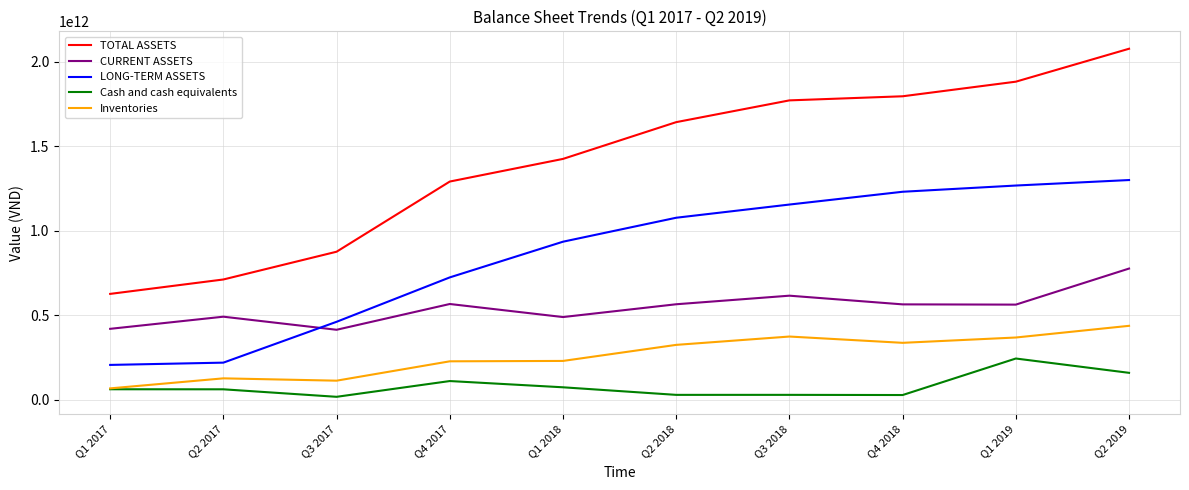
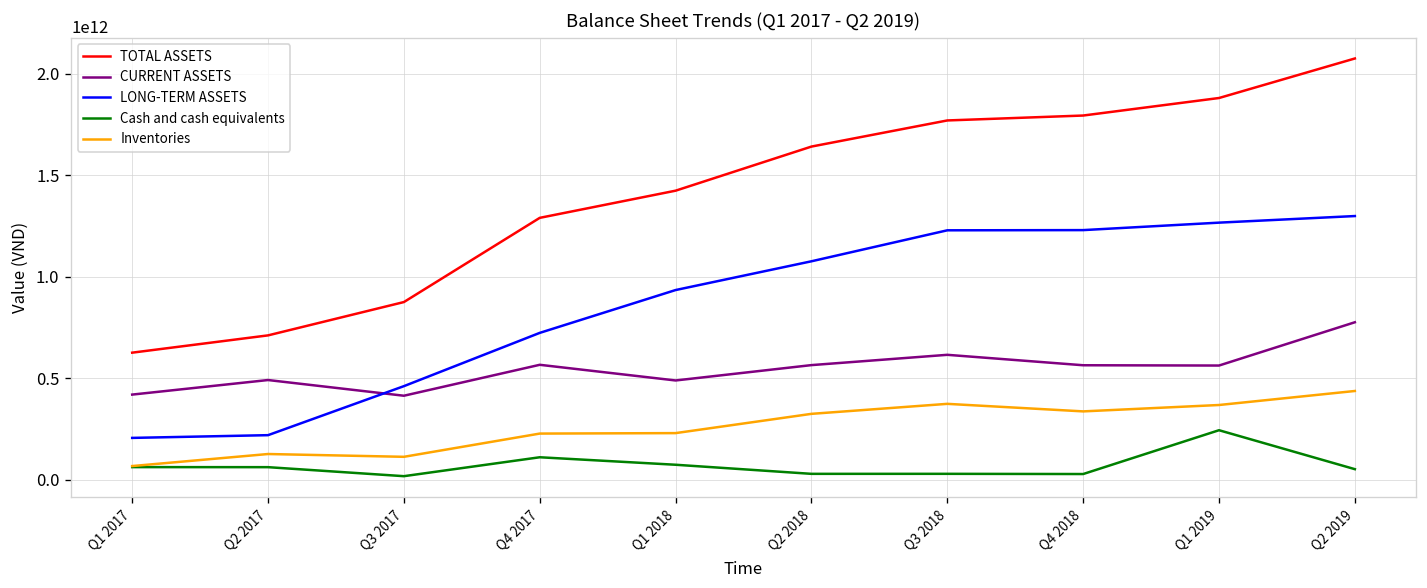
  {
    "TOTAL ASSETS": {
      "Q1 2017": 630000000000,
      "Q2 2017": 710000000000,
      "Q3 2017": 880000000000,
      "Q4 2017": 1290000000000,
      "Q1 2018": 1420000000000,
      "Q2 2018": 1640000000000,
      "Q3 2018": 1770000000000,
      "Q4 2018": 1790000000000,
      "Q1 2019": 1880000000000,
      "Q2 2019": 2080000000000
    },
    "CURRENT ASSETS": {
      "Q1 2017": 420000000000,
      "Q2 2017": 490000000000,
      "Q3 2017": 410000000000,
      "Q4 2017": 570000000000,
      "Q1 2018": 490000000000,
      "Q2 2018": 570000000000,
      "Q3 2018": 620000000000,
      "Q4 2018": 560000000000,
      "Q1 2019": 560000000000,
      "Q2 2019": 780000000000
    },
    "LONG-TERM ASSETS": {
      "Q1 2017": 210000000000,
      "Q2 2017": 220000000000,
      "Q3 2017": 460000000000,
      "Q4 2017": 720000000000,
      "Q1 2018": 940000000000,
      "Q2 2018": 1080000000000,
-     "Q3 2018": 1150000000000,
+     "Q3 2018": 1230000000000,
      "Q4 2018": 1230000000000,
      "Q1 2019": 1270000000000,
      "Q2 2019": 1300000000000
    },
    "Cash and cash equivalents": {
      "Q2 2017": 60000000000,
      "Q3 2017": 20000000000,
      "Q4 2017": 110000000000,
      "Q1 2018": 70000000000,
      "Q2 2018": 30000000000,
      "Q3 2018": 30000000000,
      "Q4 2018": 30000000000,
      "Q1 2019": 240000000000,
-     "Q2 2019": 160000000000
+     "Q2 2019": 50000000000
    },
    "Inventories": {
      "Q2 2017": 130000000000,
      "Q3 2017": 110000000000,
      "Q4 2017": 230000000000,
      "Q1 2018": 230000000000,
      "Q2 2018": 330000000000,
      "Q3 2018": 370000000000,
      "Q4 2018": 340000000000,
      "Q1 2019": 370000000000,
      "Q2 2019": 440000000000
    }
  }
